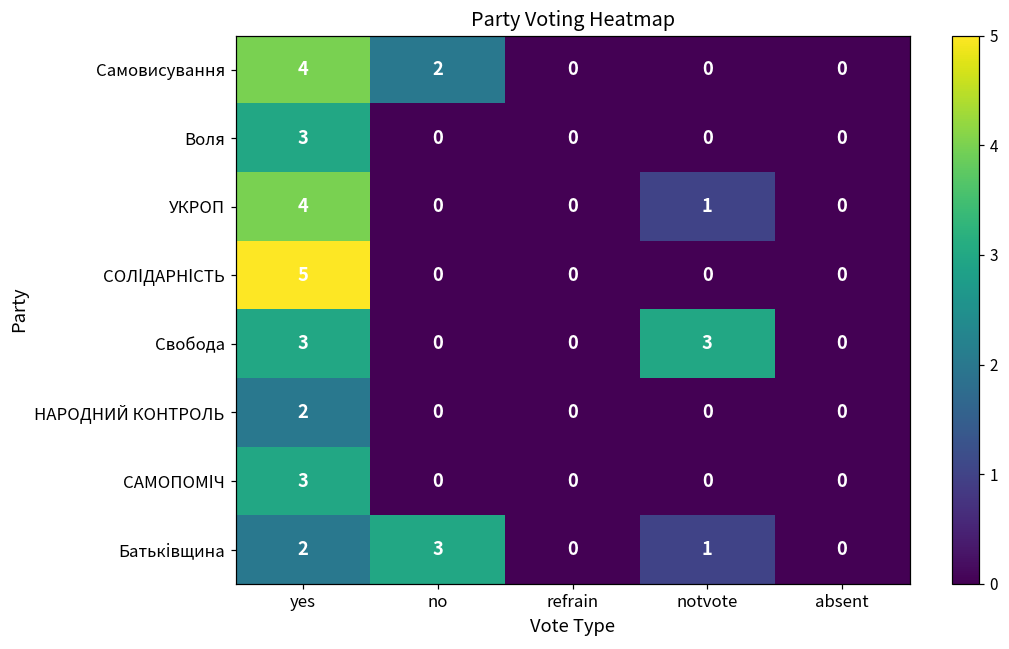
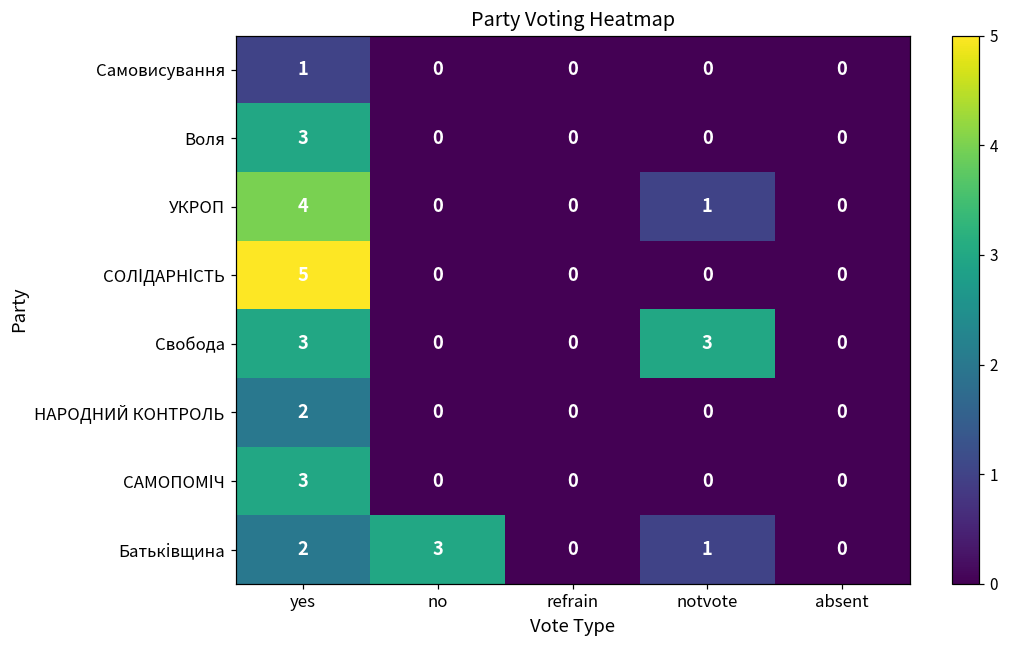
  {
    "Самовисування": {
-     "yes": 4,
-     "no": 2,
+     "yes": 1,
+     "no": 0,
      "refrain": 0,
      "notvote": 0,
      "absent": 0
    },
    "Воля": {
      "yes": 3,
      "no": 0,
      "refrain": 0,
      "notvote": 0,
      "absent": 0
    },
    "УКРОП": {
      "yes": 4,
      "no": 0,
      "refrain": 0,
      "notvote": 1,
      "absent": 0
    },
    "СОЛІДАРНІСТЬ": {
      "yes": 5,
      "no": 0,
      "refrain": 0,
      "notvote": 0,
      "absent": 0
    },
    "Свобода": {
      "yes": 3,
      "no": 0,
      "refrain": 0,
      "notvote": 3,
      "absent": 0
    },
    "НАРОДНИЙ КОНТРОЛЬ": {
      "yes": 2,
      "no": 0,
      "refrain": 0,
      "notvote": 0,
      "absent": 0
    },
    "САМОПОМІЧ": {
      "yes": 3,
      "no": 0,
      "refrain": 0,
      "notvote": 0,
      "absent": 0
    },
    "Батьківщина": {
      "yes": 2,
      "no": 3,
      "refrain": 0,
      "notvote": 1,
      "absent": 0
    }
  }
